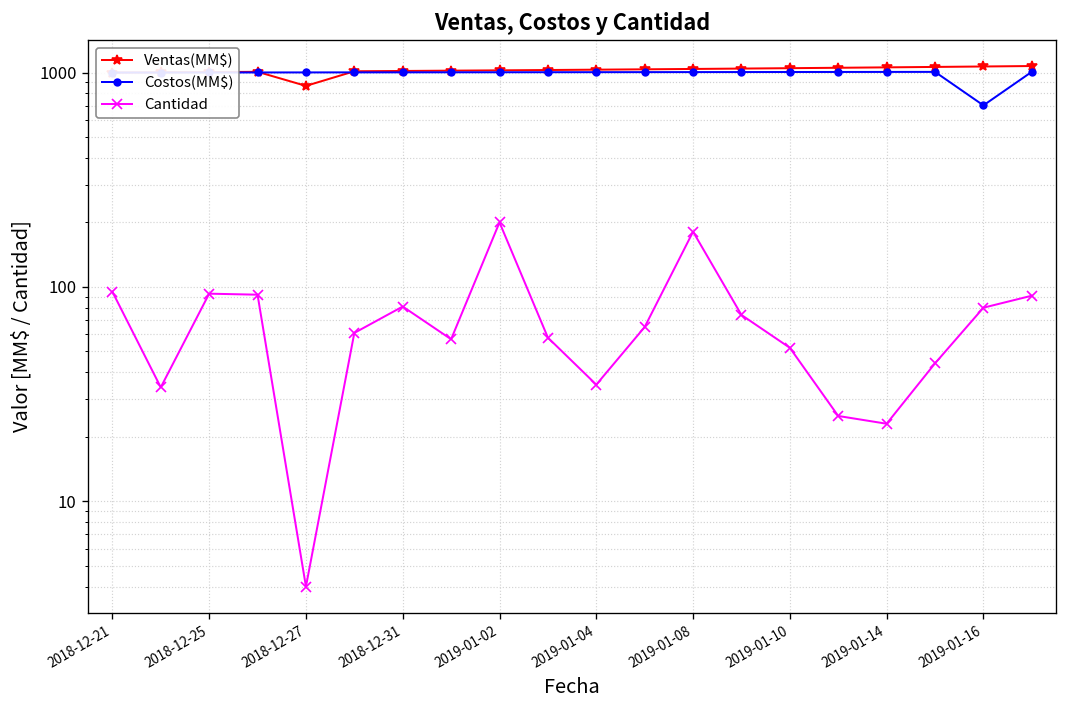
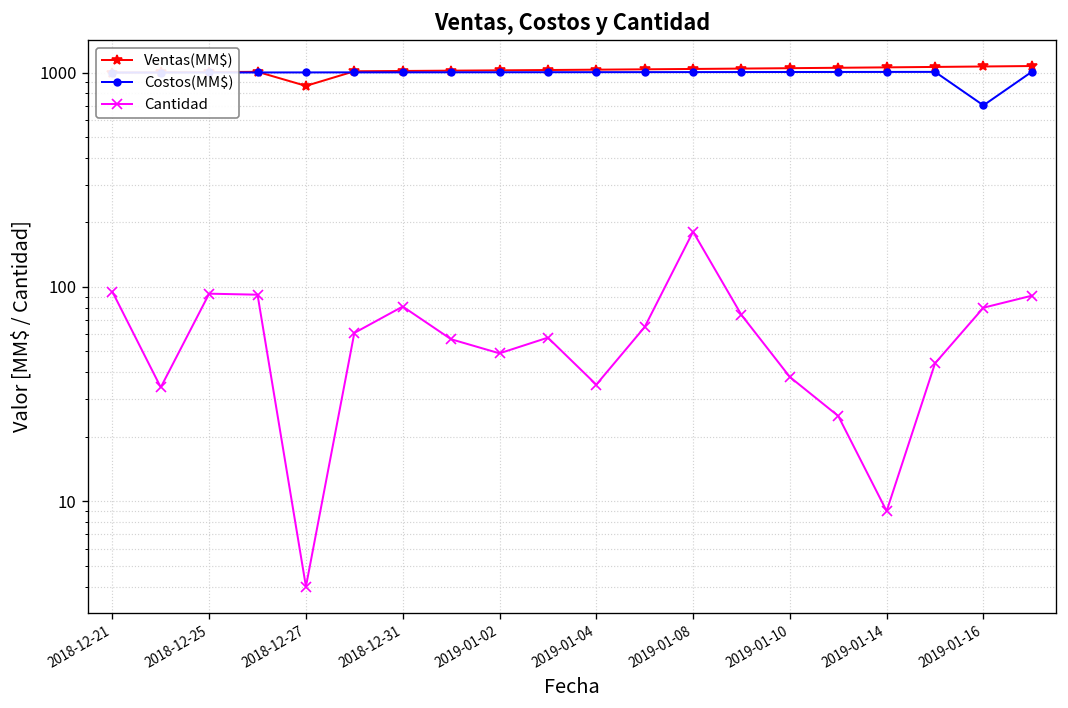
  {
    "Ventas(MM$)": {
      "2018-12-27": 900,
      "2019-01-08": 1000,
      "2019-01-10": 1000,
      "2019-01-14": 1100,
      "2019-01-16": 1100
    },
    "Costos(MM$)": {
      "2018-12-27": 1000,
      "2019-01-08": 1000,
      "2019-01-10": 1000,
      "2019-01-14": 1000,
      "2019-01-16": 700
    },
    "Cantidad": {
      "2018-12-21": 100,
      "2018-12-25": 90,
      "2018-12-27": 4,
      "2018-12-31": 80,
-     "2019-01-02": 200,
+     "2019-01-02": 49,
      "2019-01-04": 35,
      "2019-01-08": 180,
-     "2019-01-10": 52,
-     "2019-01-14": 23,
+     "2019-01-10": 38,
+     "2019-01-14": 9,
      "2019-01-16": 80
    }
  }
